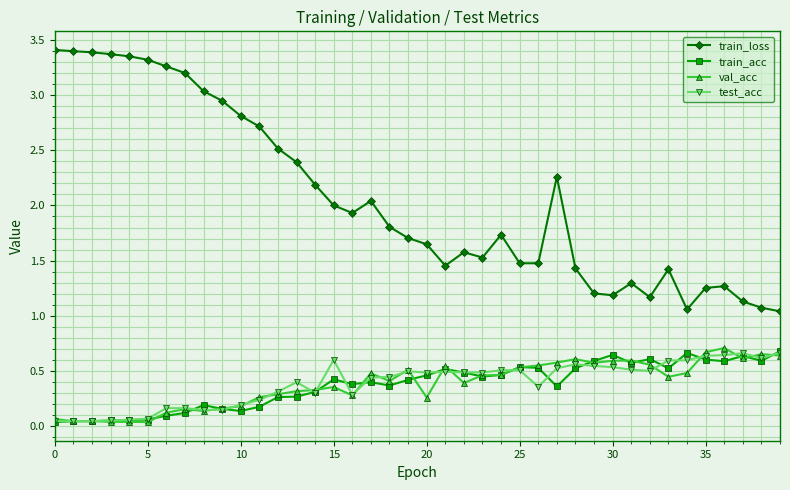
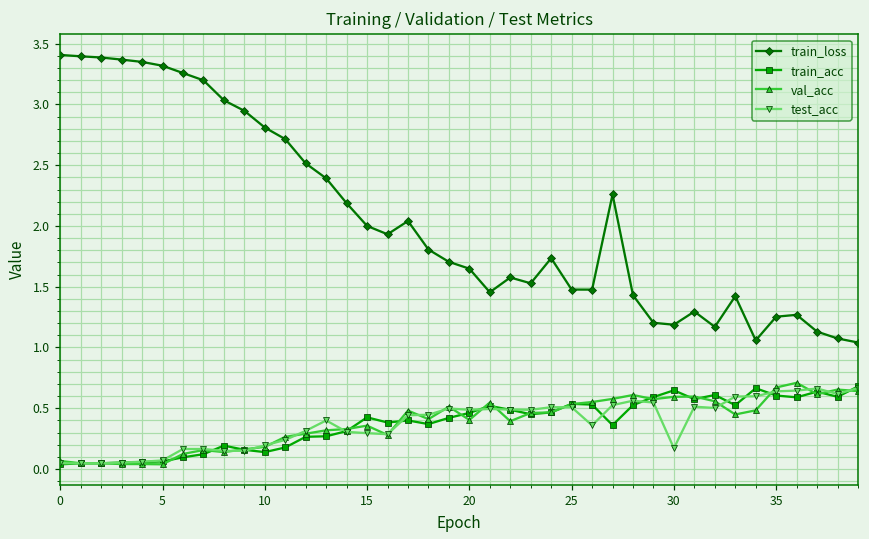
  {
    "val_acc": {
      "5": 0.04,
      "15": 0.36,
-     "20": 0.26,
+     "20": 0.40,
      "30": 0.59,
      "35": 0.67
    },
    "test_acc": {
-     "15": 0.60,
+     "15": 0.29,
      "20": 0.49,
      "25": 0.51,
-     "30": 0.54,
+     "30": 0.17,
      "35": 0.64
    }
  }
